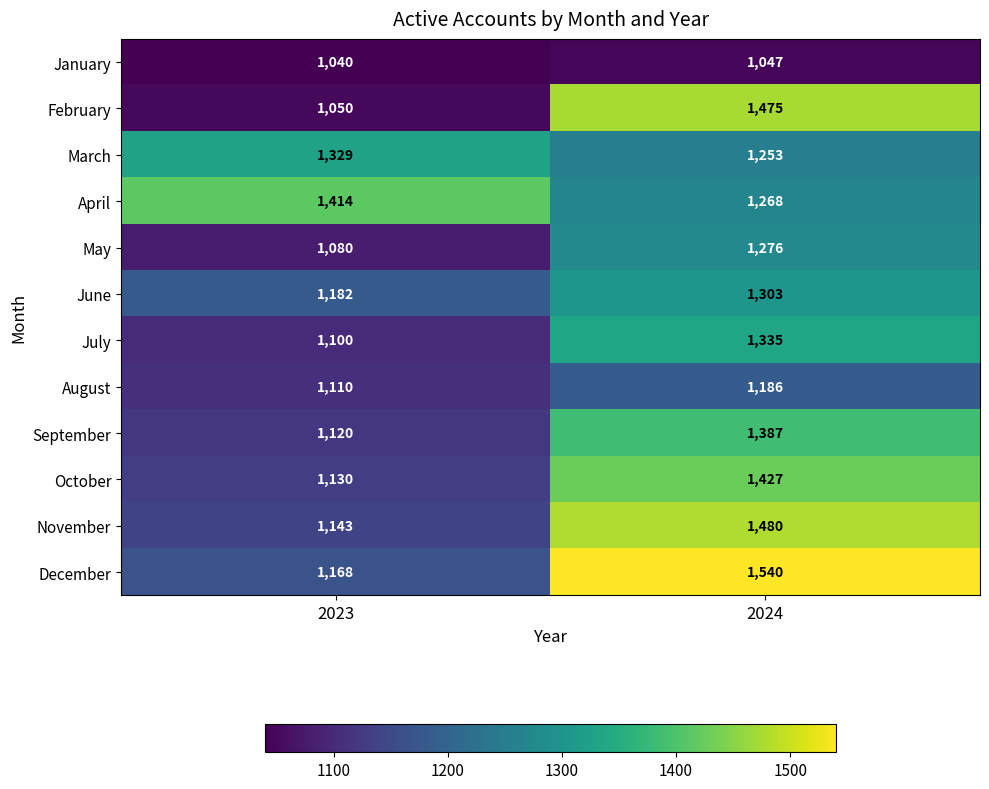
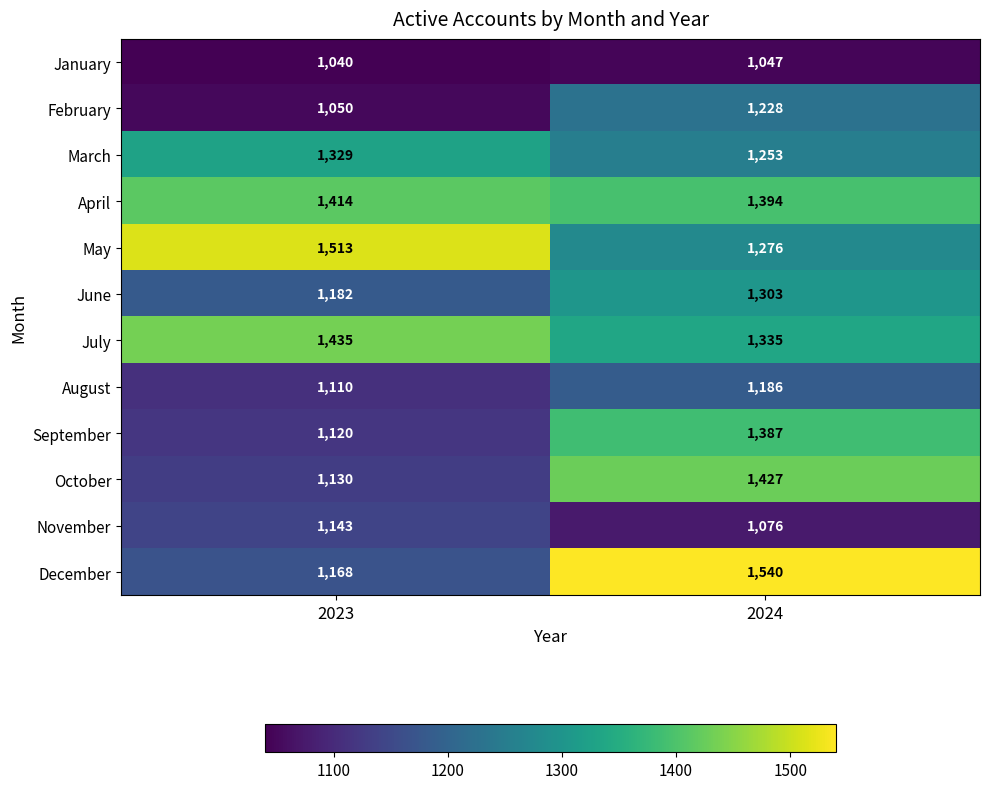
  {
    "January": {
      "2023": "1,040",
      "2024": "1,047"
    },
    "February": {
      "2023": "1,050",
-     "2024": "1,475"
+     "2024": "1,228"
    },
    "March": {
      "2023": "1,329",
      "2024": "1,253"
    },
    "April": {
      "2023": "1,414",
-     "2024": "1,268"
+     "2024": "1,394"
    },
    "May": {
-     "2023": "1,080",
+     "2023": "1,513",
      "2024": "1,276"
    },
    "June": {
      "2023": "1,182",
      "2024": "1,303"
    },
    "July": {
-     "2023": "1,100",
+     "2023": "1,435",
      "2024": "1,335"
    },
    "August": {
      "2023": "1,110",
      "2024": "1,186"
    },
    "September": {
      "2023": "1,120",
      "2024": "1,387"
    },
    "October": {
      "2023": "1,130",
      "2024": "1,427"
    },
    "November": {
      "2023": "1,143",
-     "2024": "1,480"
+     "2024": "1,076"
    },
    "December": {
      "2023": "1,168",
      "2024": "1,540"
    }
  }
